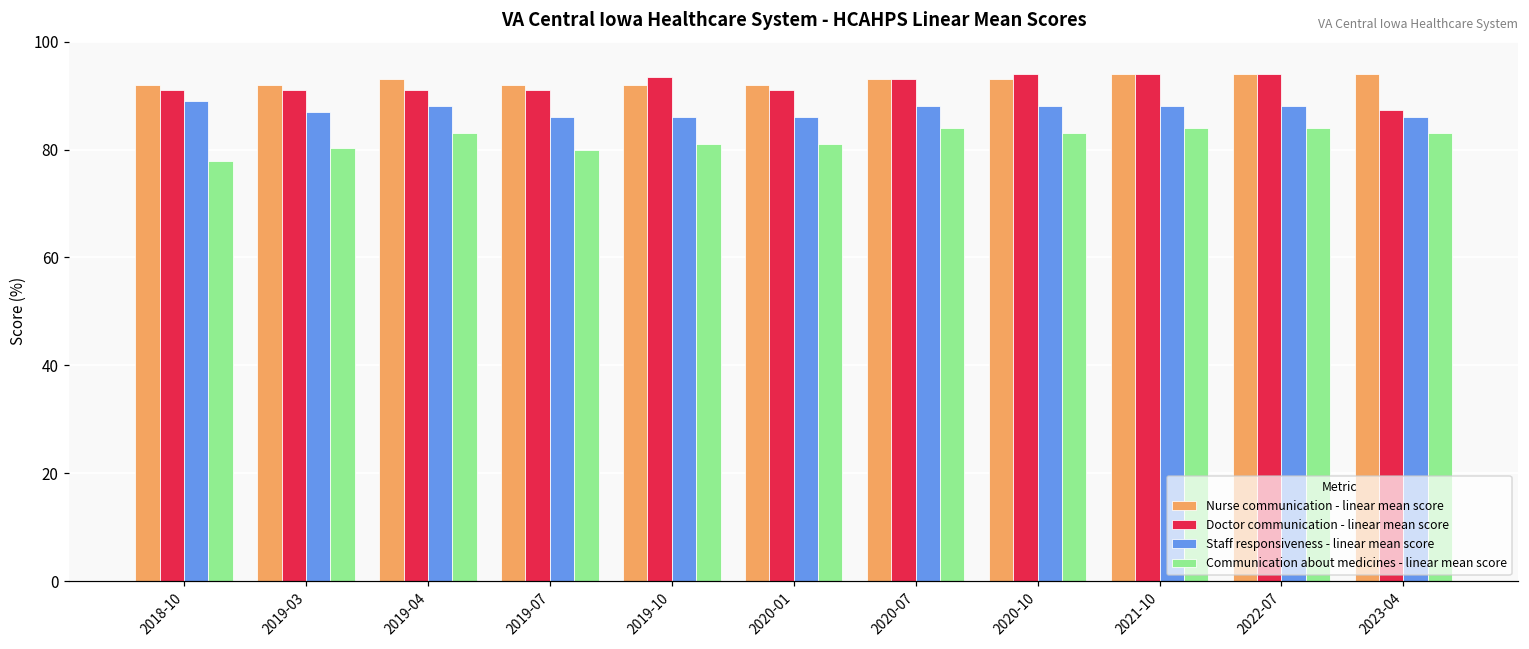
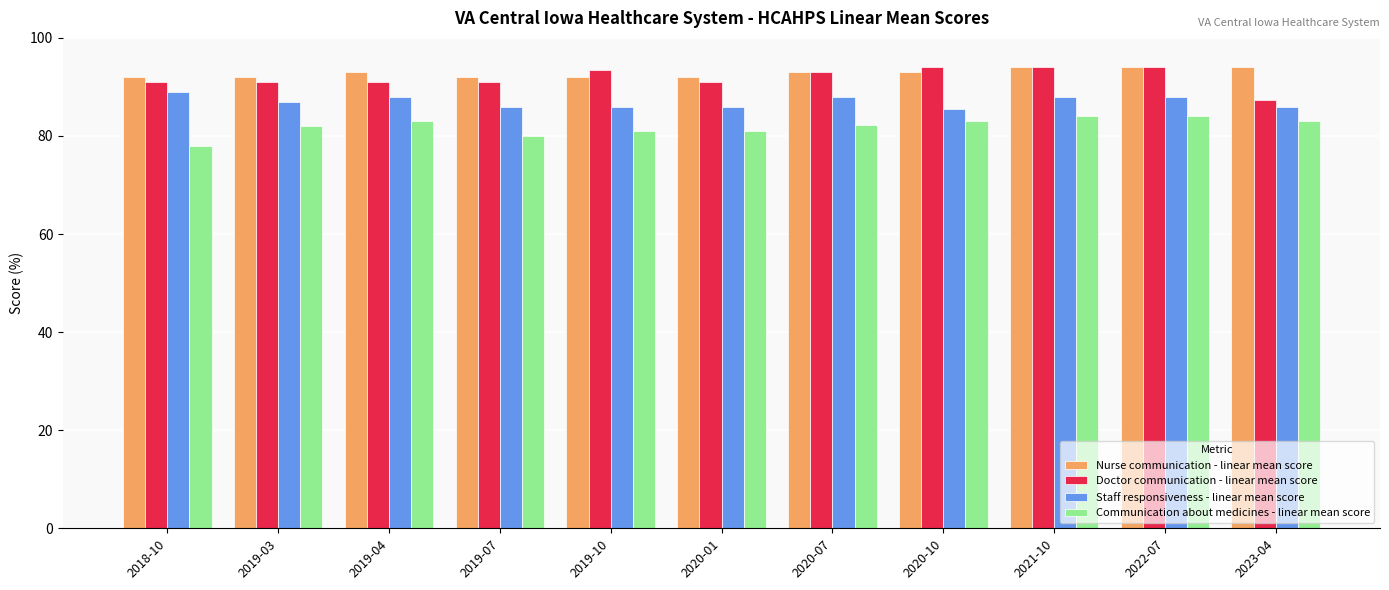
  {
    "Nurse communication - linear mean score": {
      "2018-10": 92,
      "2019-03": 92,
      "2019-04": 93,
      "2019-07": 92,
      "2019-10": 92,
      "2020-01": 92,
      "2020-07": 93,
      "2020-10": 93,
      "2021-10": 94,
      "2022-07": 94,
      "2023-04": 94
    },
    "Doctor communication - linear mean score": {
      "2018-10": 91,
      "2019-03": 91,
      "2019-04": 91,
      "2019-07": 91,
      "2019-10": 94,
      "2020-01": 91,
      "2020-07": 93,
      "2020-10": 94,
      "2021-10": 94,
      "2022-07": 94,
      "2023-04": 87
    },
    "Staff responsiveness - linear mean score": {
      "2018-10": 89,
      "2019-03": 87,
      "2019-04": 88,
      "2019-07": 86,
      "2019-10": 86,
      "2020-01": 86,
      "2020-07": 88,
-     "2020-10": 88,
+     "2020-10": 85,
      "2021-10": 88,
      "2022-07": 88,
      "2023-04": 86
    },
    "Communication about medicines - linear mean score": {
      "2018-10": 78,
-     "2019-03": 80,
+     "2019-03": 82,
      "2019-04": 83,
      "2019-07": 80,
      "2019-10": 81,
      "2020-01": 81,
-     "2020-07": 84,
+     "2020-07": 82,
      "2020-10": 83,
      "2021-10": 84,
      "2022-07": 84,
      "2023-04": 83
    }
  }
